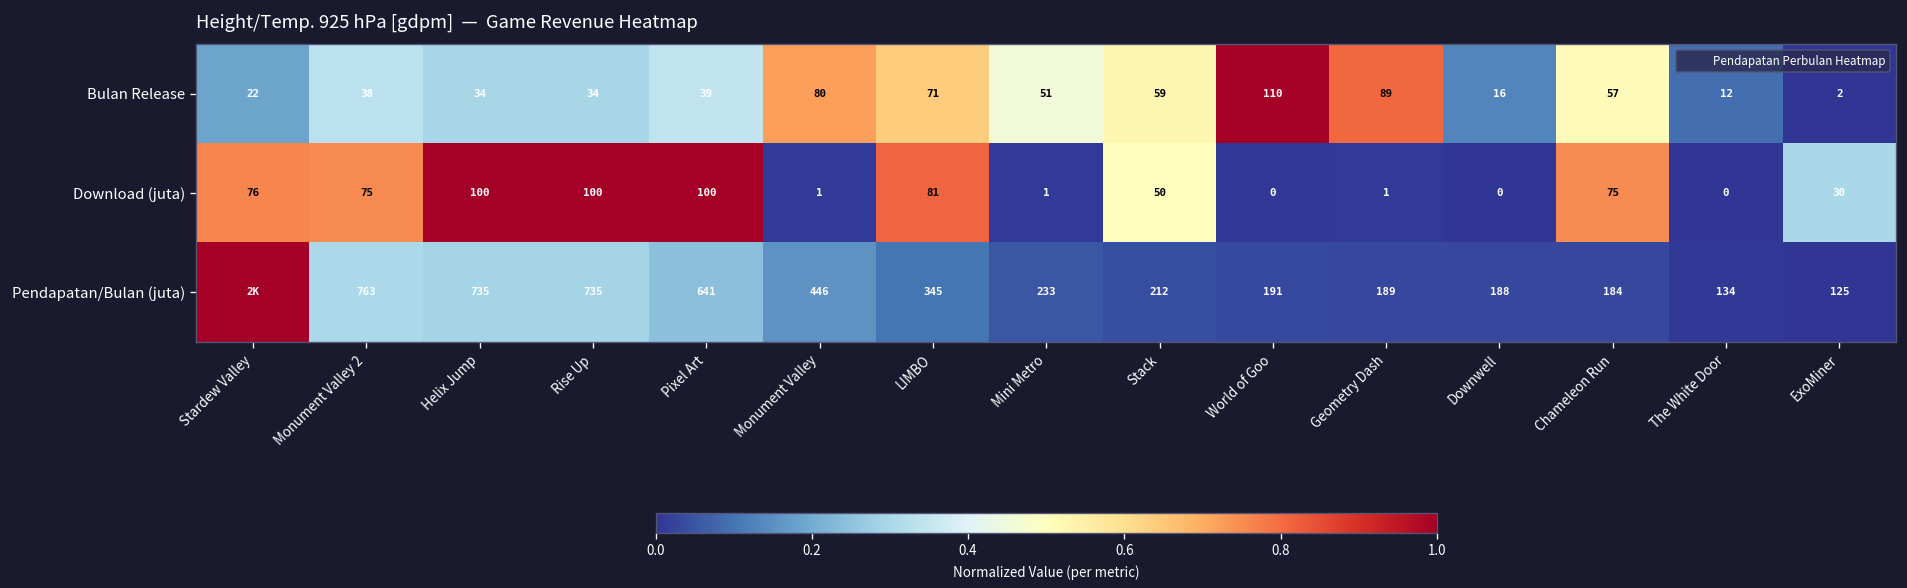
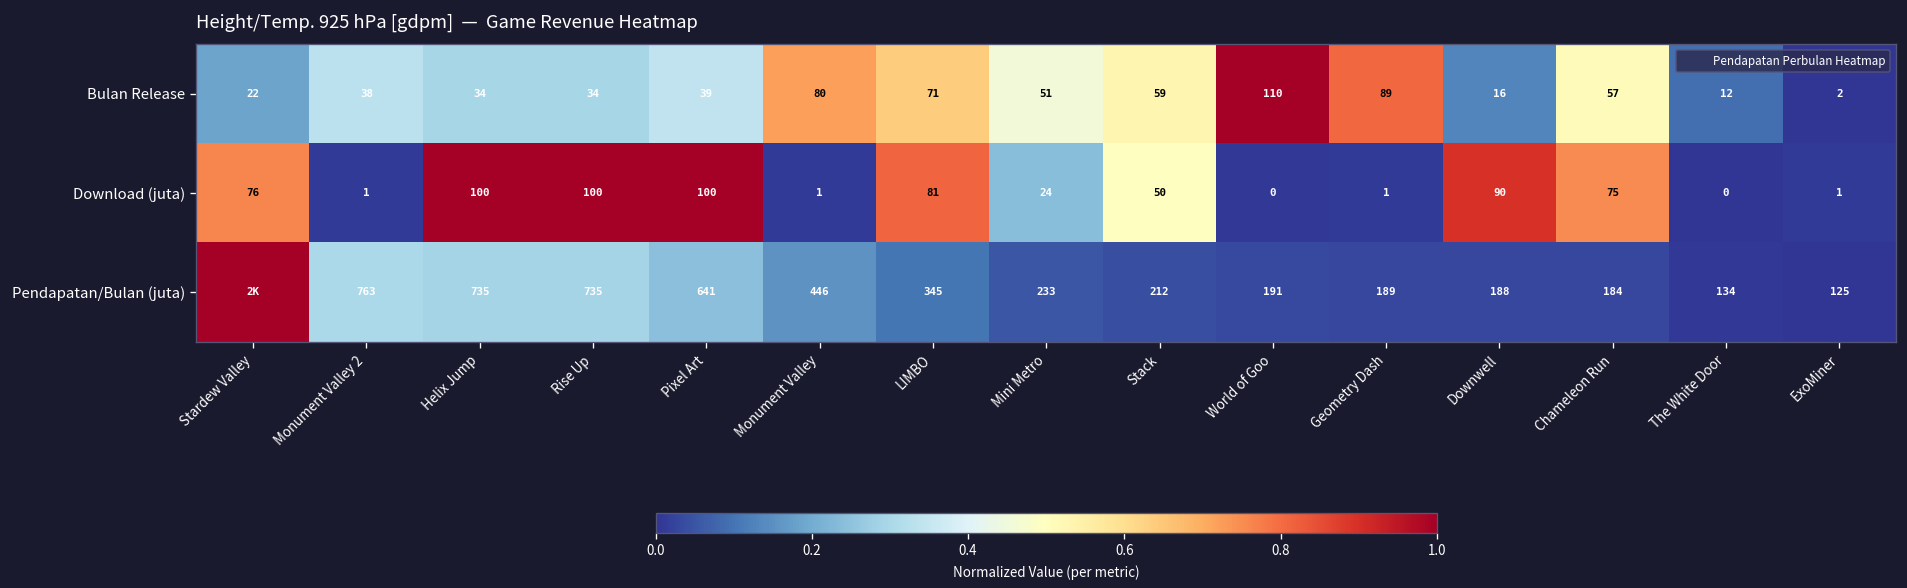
  {
    "Bulan Release": {
      "Stardew Valley": "22",
      "Monument Valley 2": "38",
      "Helix Jump": "34",
      "Rise Up": "34",
      "Pixel Art": "39",
      "Monument Valley": "80",
      "LIMBO": "71",
      "Mini Metro": "51",
      "Stack": "59",
      "World of Goo": "110",
      "Geometry Dash": "89",
      "Downwell": "16",
      "Chameleon Run": "57",
      "The White Door": "12",
      "ExoMiner": "2"
    },
    "Download (juta)": {
      "Stardew Valley": "76",
-     "Monument Valley 2": "75",
+     "Monument Valley 2": "1",
      "Helix Jump": "100",
      "Rise Up": "100",
      "Pixel Art": "100",
      "Monument Valley": "1",
      "LIMBO": "81",
-     "Mini Metro": "1",
+     "Mini Metro": "24",
      "Stack": "50",
      "World of Goo": "0",
      "Geometry Dash": "1",
-     "Downwell": "0",
+     "Downwell": "90",
      "Chameleon Run": "75",
      "The White Door": "0",
-     "ExoMiner": "30"
+     "ExoMiner": "1"
    },
    "Pendapatan/Bulan (juta)": {
      "Stardew Valley": "2K",
      "Monument Valley 2": "763",
      "Helix Jump": "735",
      "Rise Up": "735",
      "Pixel Art": "641",
      "Monument Valley": "446",
      "LIMBO": "345",
      "Mini Metro": "233",
      "Stack": "212",
      "World of Goo": "191",
      "Geometry Dash": "189",
      "Downwell": "188",
      "Chameleon Run": "184",
      "The White Door": "134",
      "ExoMiner": "125"
    }
  }
